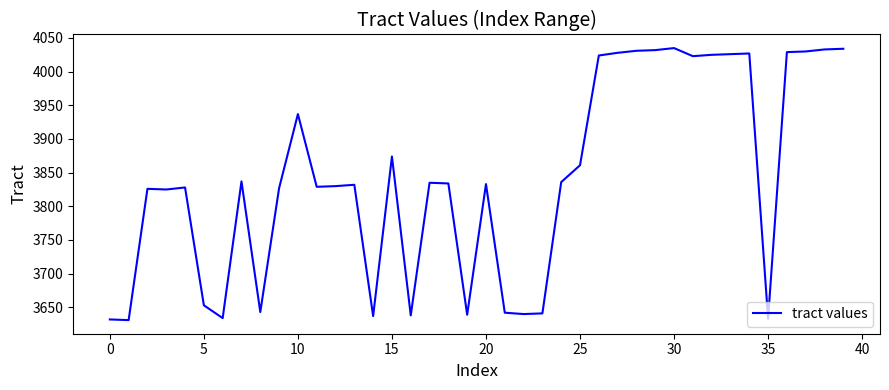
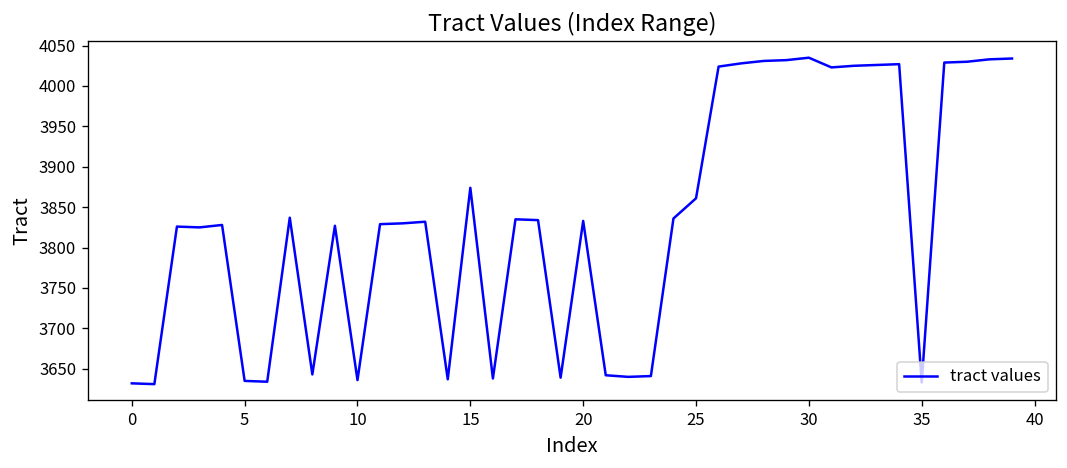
  {
    "0": 3630,
-   "5": 3650,
-   "10": 3940,
+   "5": 3640,
+   "10": 3640,
    "15": 3870,
    "20": 3830,
    "25": 3860,
    "30": 4040
  }
